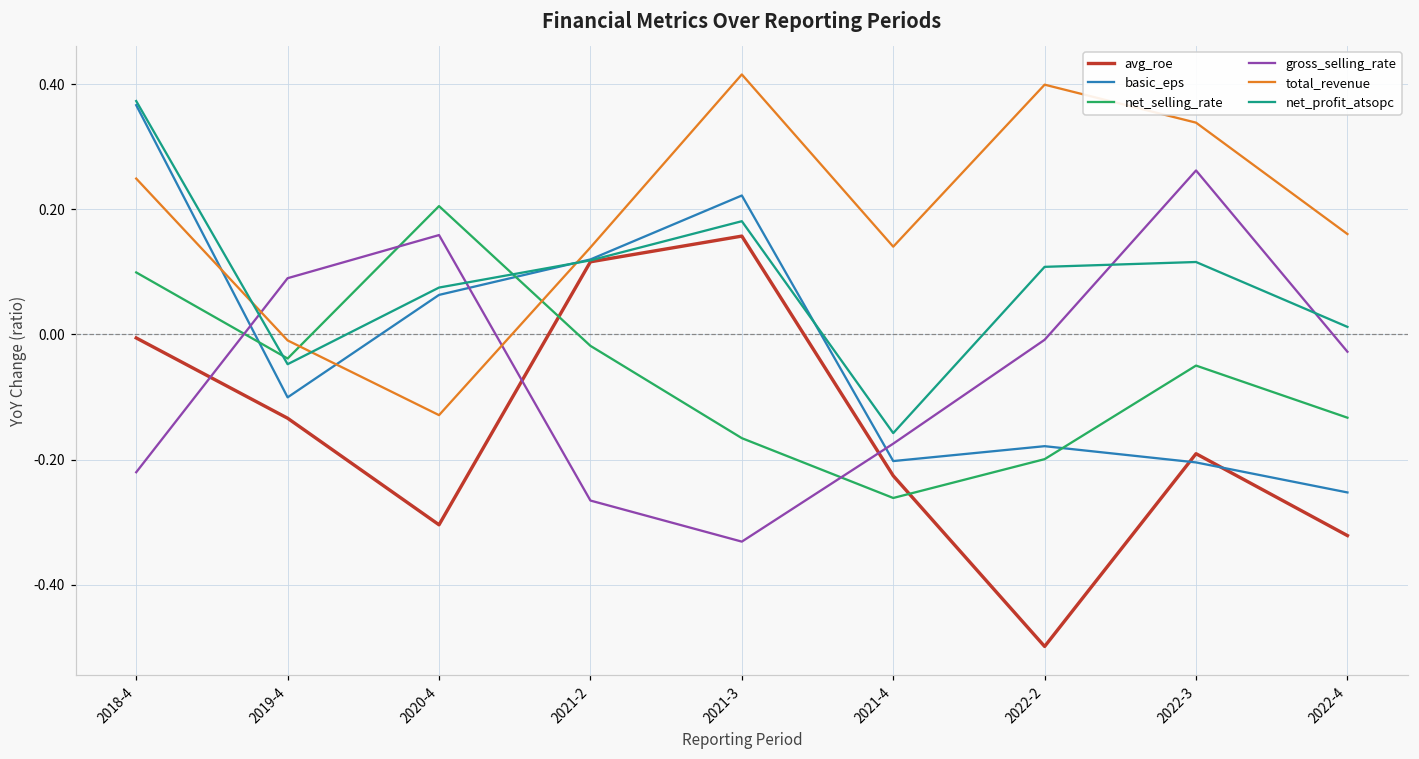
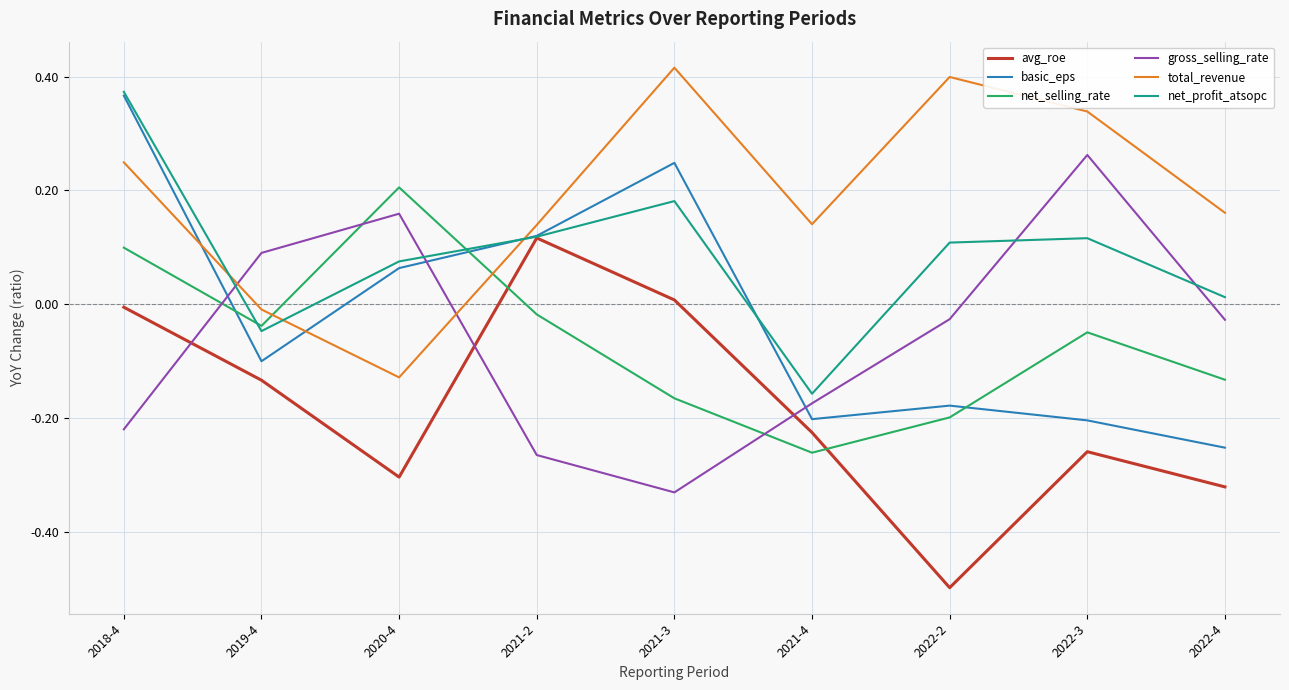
  {
    "avg_roe": {
      "2018-4": -0.01,
      "2019-4": -0.13,
      "2020-4": -0.30,
-     "2021-3": 0.16,
+     "2021-3": 0.01,
      "2021-4": -0.23,
      "2022-2": -0.50,
-     "2022-3": -0.19,
+     "2022-3": -0.26,
      "2022-4": -0.32
    },
    "basic_eps": {
      "2018-4": 0.37,
      "2019-4": -0.10,
      "2020-4": 0.06,
-     "2021-3": 0.22,
+     "2021-3": 0.25,
      "2021-4": -0.20,
      "2022-2": -0.18,
      "2022-3": -0.20,
      "2022-4": -0.25
    },
    "gross_selling_rate": {
      "2018-4": -0.22,
      "2019-4": 0.09,
      "2020-4": 0.16,
      "2021-2": -0.27,
      "2021-3": -0.33,
      "2021-4": -0.17,
-     "2022-2": -0.01,
+     "2022-2": -0.03,
      "2022-3": 0.26,
      "2022-4": -0.03
    },
    "total_revenue": {
      "2018-4": 0.25,
      "2019-4": -0.01,
      "2020-4": -0.13,
      "2021-2": 0.14,
      "2021-3": 0.42,
      "2021-4": 0.14,
      "2022-2": 0.40,
      "2022-3": 0.34,
      "2022-4": 0.16
    }
  }
